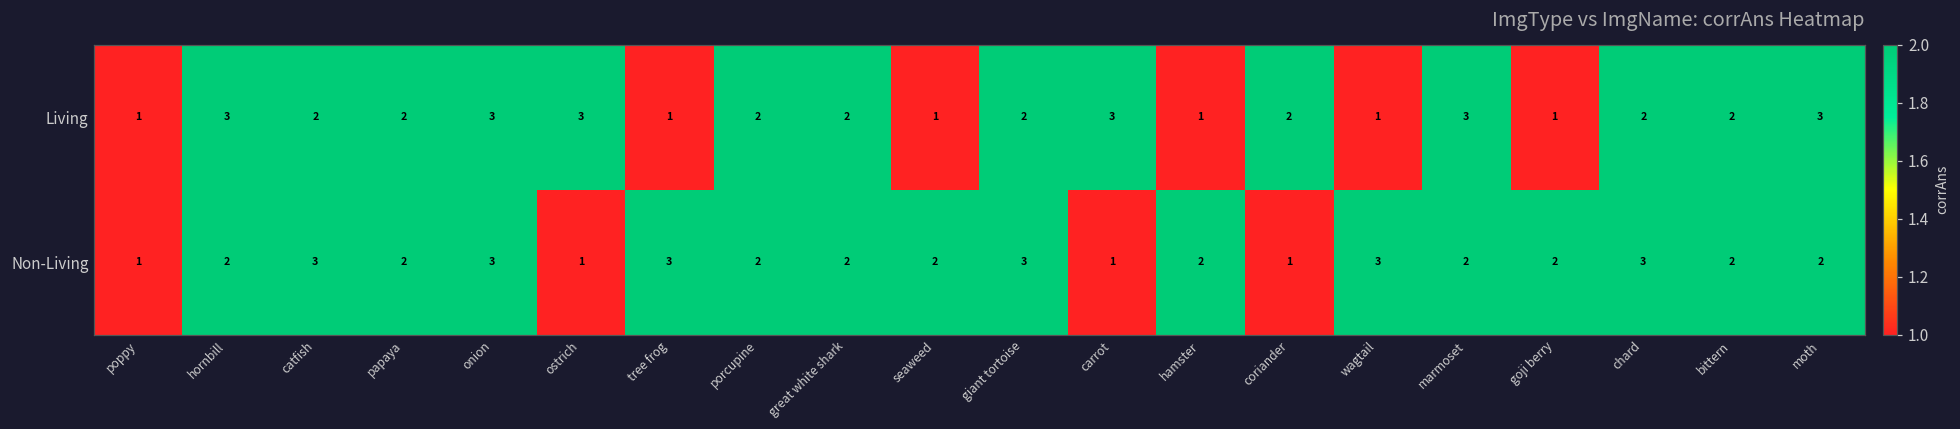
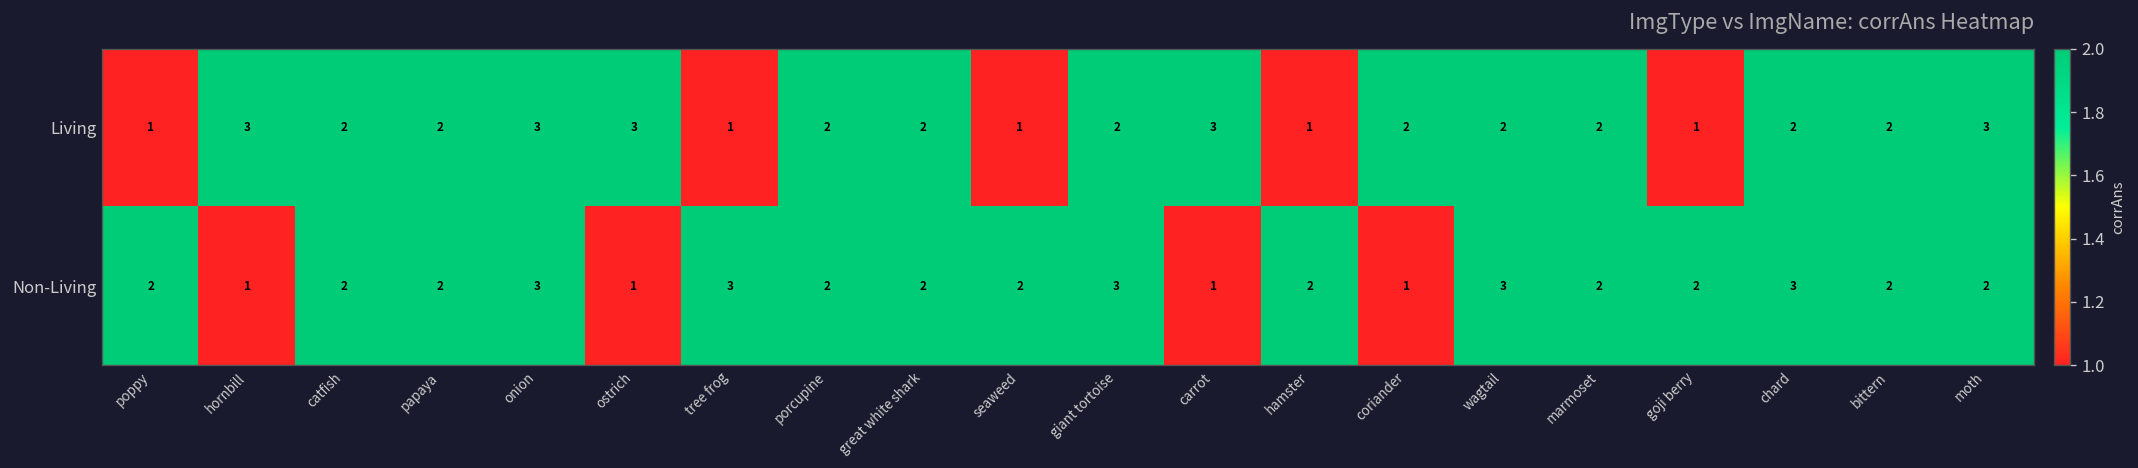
  {
    "Living": {
      "poppy": 1,
      "hornbill": 3,
      "catfish": 2,
      "papaya": 2,
      "onion": 3,
      "ostrich": 3,
      "tree frog": 1,
      "porcupine": 2,
      "great white shark": 2,
      "seaweed": 1,
      "giant tortoise": 2,
      "carrot": 3,
      "hamster": 1,
      "coriander": 2,
-     "wagtail": 1,
-     "marmoset": 3,
+     "wagtail": 2,
+     "marmoset": 2,
      "goji berry": 1,
      "chard": 2,
      "bittern": 2,
      "moth": 3
    },
    "Non-Living": {
-     "poppy": 1,
-     "hornbill": 2,
-     "catfish": 3,
+     "poppy": 2,
+     "hornbill": 1,
+     "catfish": 2,
      "papaya": 2,
      "onion": 3,
      "ostrich": 1,
      "tree frog": 3,
      "porcupine": 2,
      "great white shark": 2,
      "seaweed": 2,
      "giant tortoise": 3,
      "carrot": 1,
      "hamster": 2,
      "coriander": 1,
      "wagtail": 3,
      "marmoset": 2,
      "goji berry": 2,
      "chard": 3,
      "bittern": 2,
      "moth": 2
    }
  }
